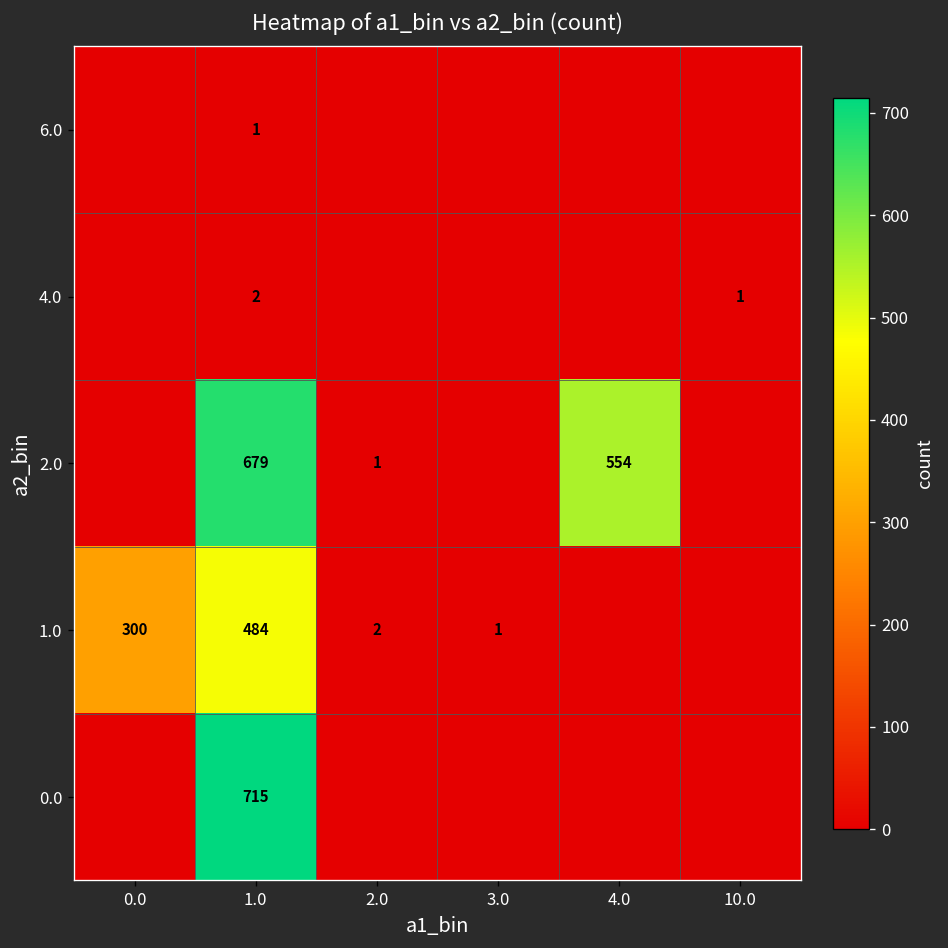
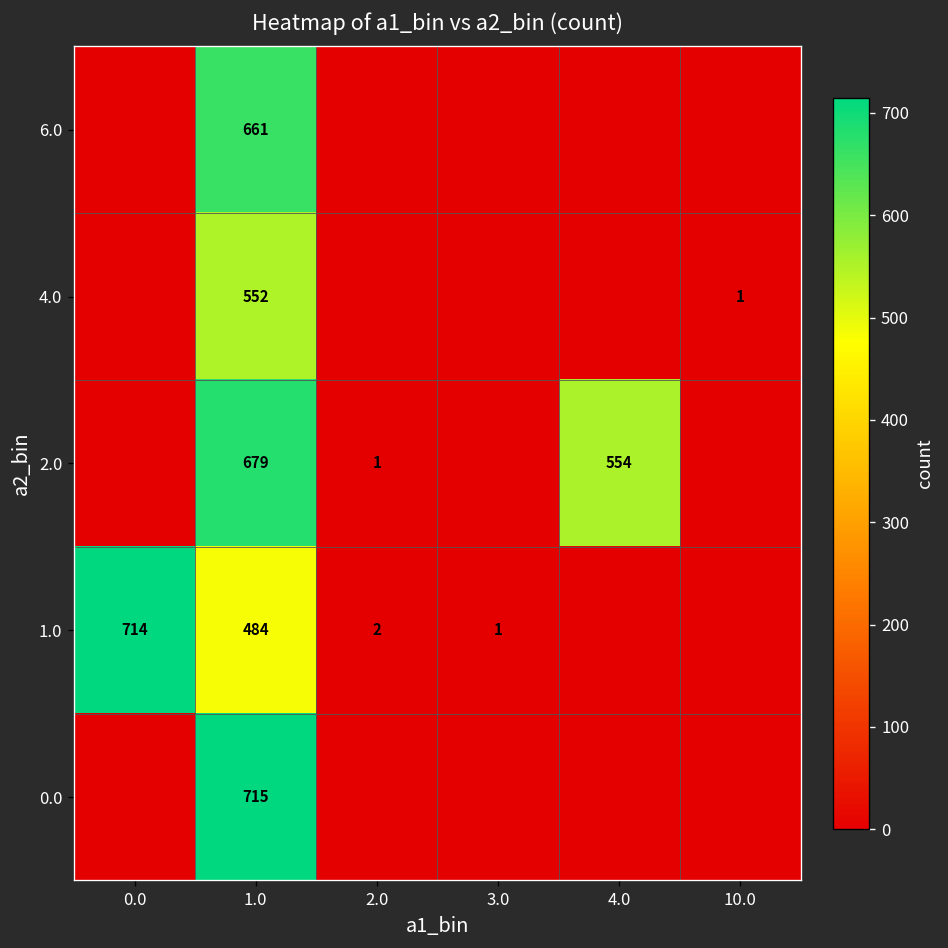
  {
    "6.0": {
-     "1.0": 1
+     "1.0": 661
    },
    "4.0": {
-     "1.0": 2,
+     "1.0": 552,
      "10.0": 1
    },
    "2.0": {
      "1.0": 679,
      "2.0": 1,
      "4.0": 554
    },
    "1.0": {
-     "0.0": 300,
+     "0.0": 714,
      "1.0": 484,
      "2.0": 2,
      "3.0": 1
    },
    "0.0": {
      "1.0": 715
    }
  }
